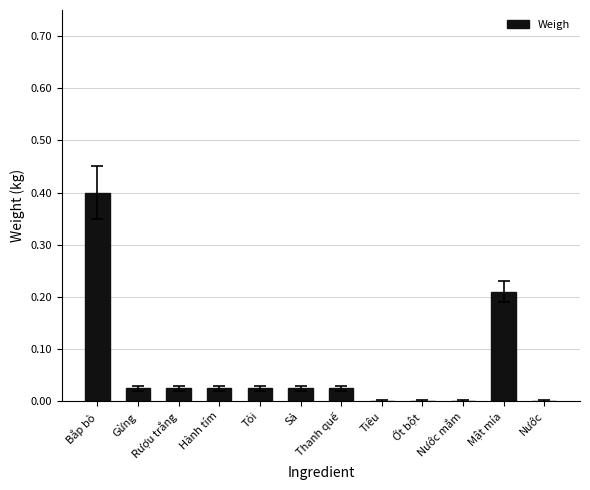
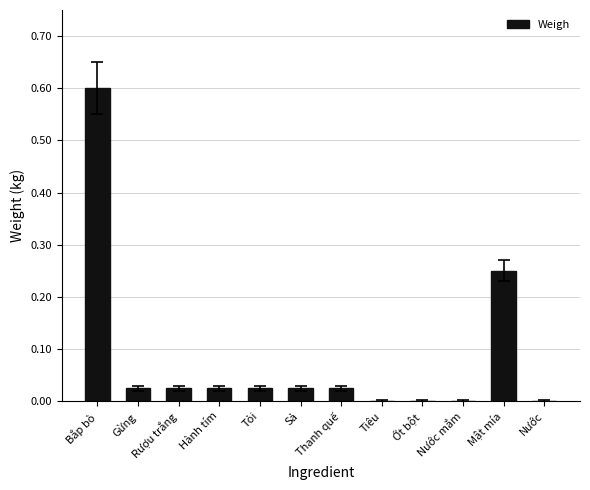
  {
    "Weigh": {
-     "Bắp bò": 0.4,
+     "Bắp bò": 0.6,
      "Gừng": 0.03,
      "Rượu trắng": 0.03,
      "Hành tím": 0.03,
      "Tỏi": 0.03,
      "Sả": 0.03,
      "Thanh quế": 0.03,
      "Tiêu": 0.00,
      "Ớt bột": 0.00,
      "Nước mắm": 0.00,
-     "Mật mía": 0.21,
+     "Mật mía": 0.25,
      "Nước": 0.00
    }
  }
